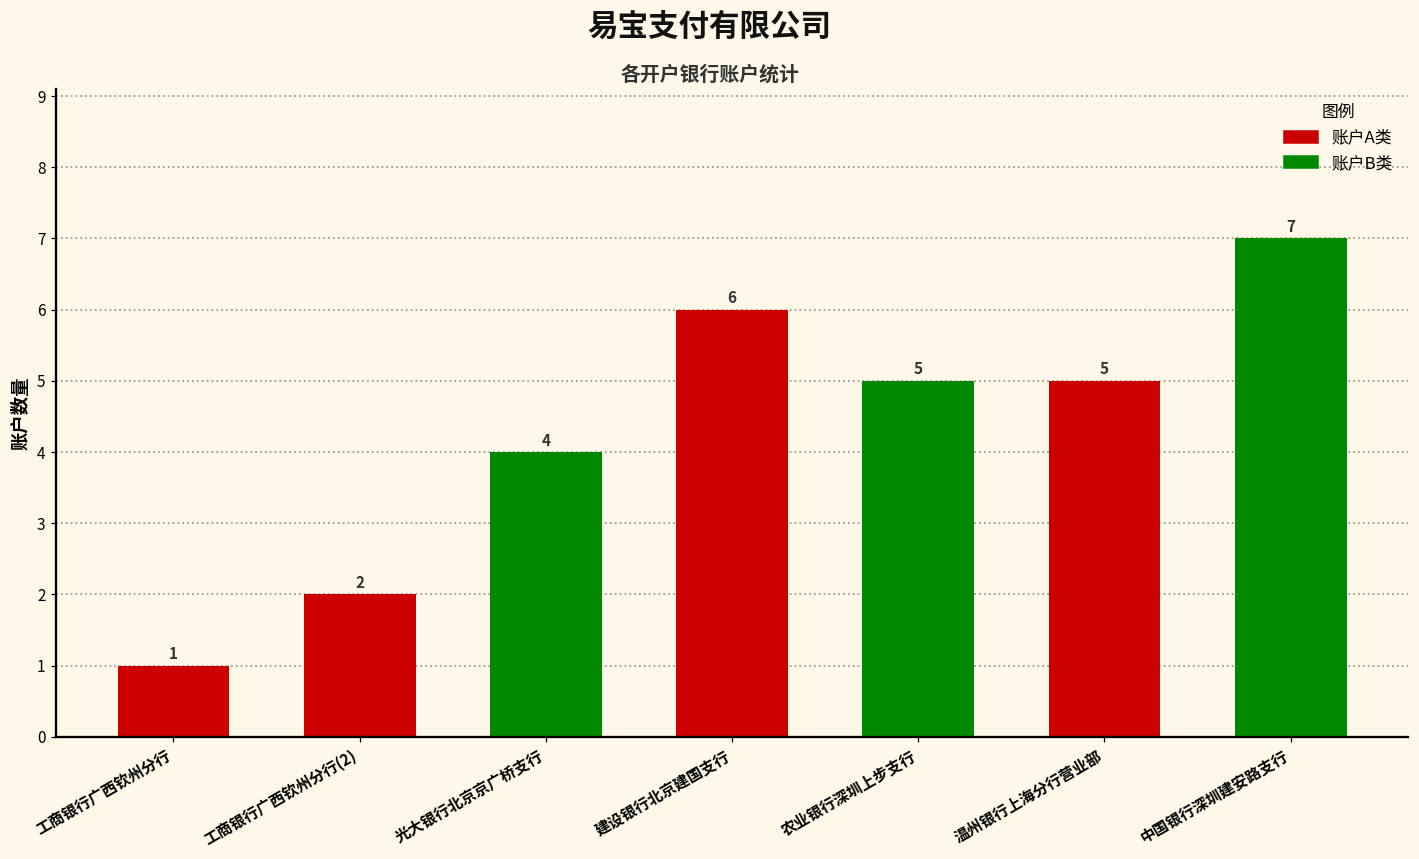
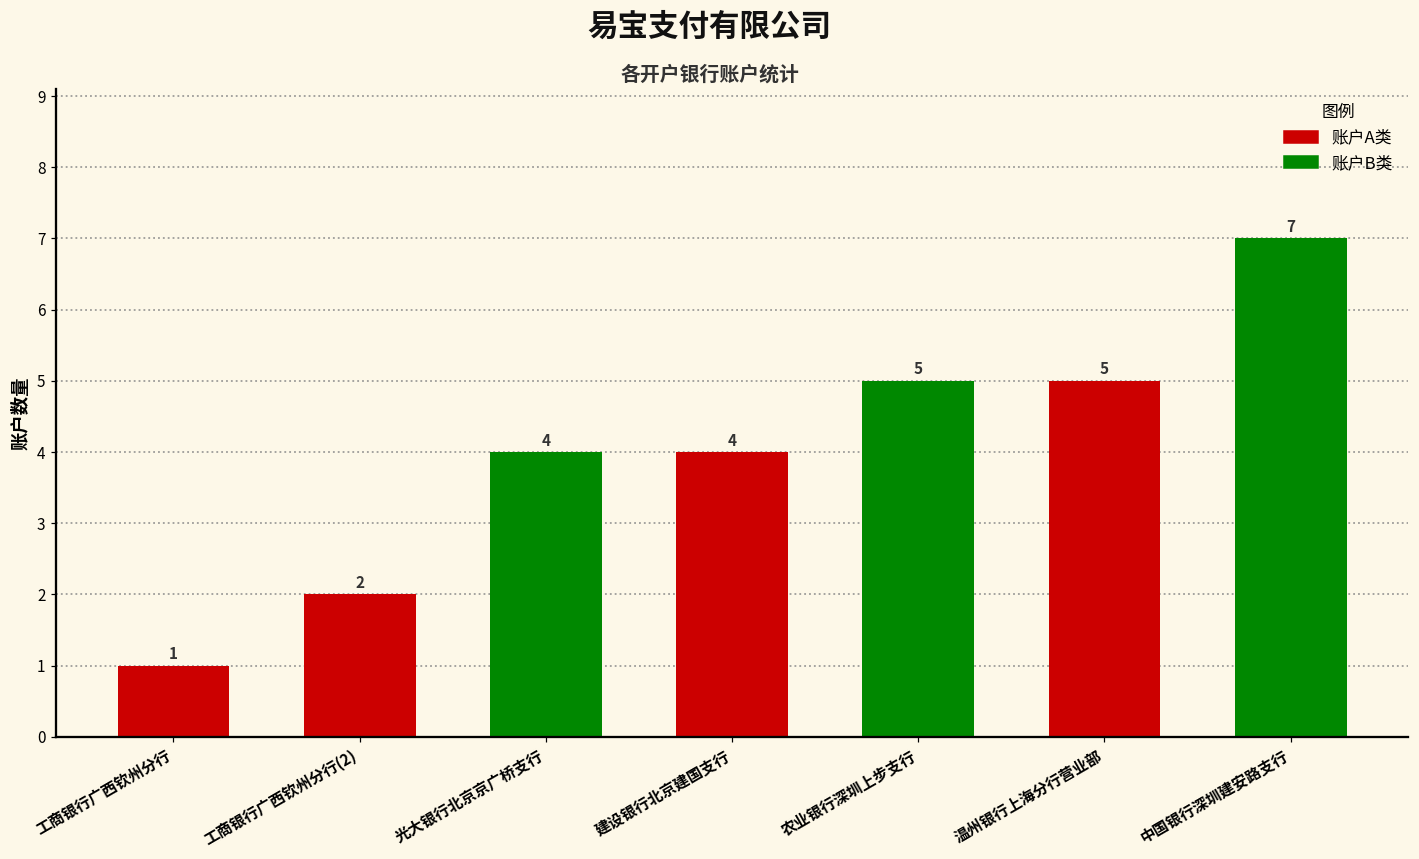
  {
    "工商银行广西钦州分行": 1,
    "工商银行广西钦州分行(2)": 2,
    "光大银行北京京广桥支行": 4,
-   "建设银行北京建国支行": 6,
+   "建设银行北京建国支行": 4,
    "农业银行深圳上步支行": 5,
    "温州银行上海分行营业部": 5,
    "中国银行深圳建安路支行": 7
  }
